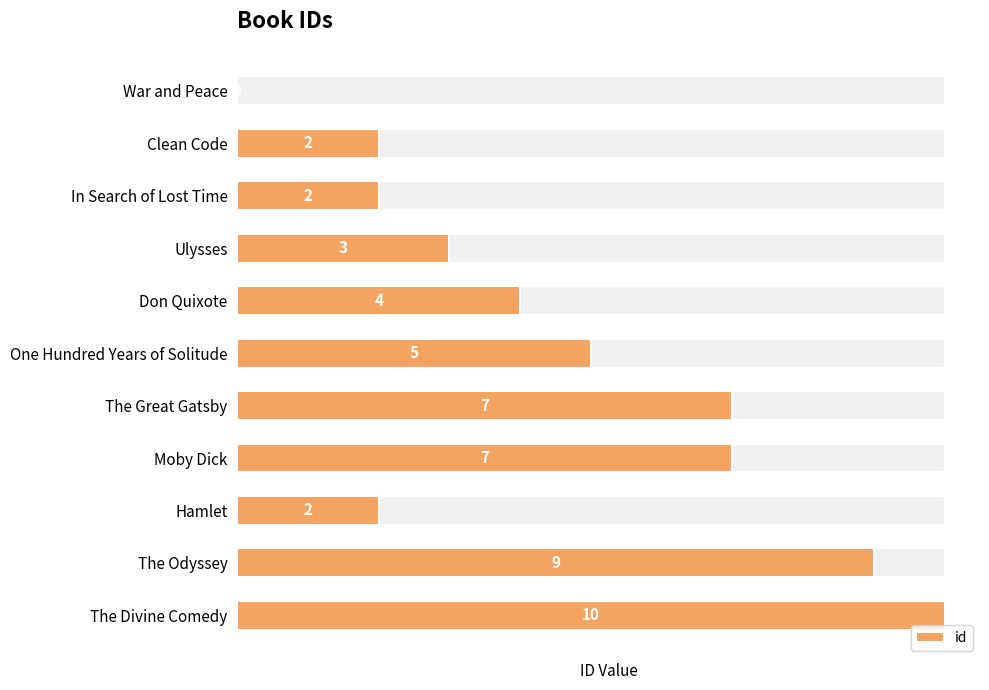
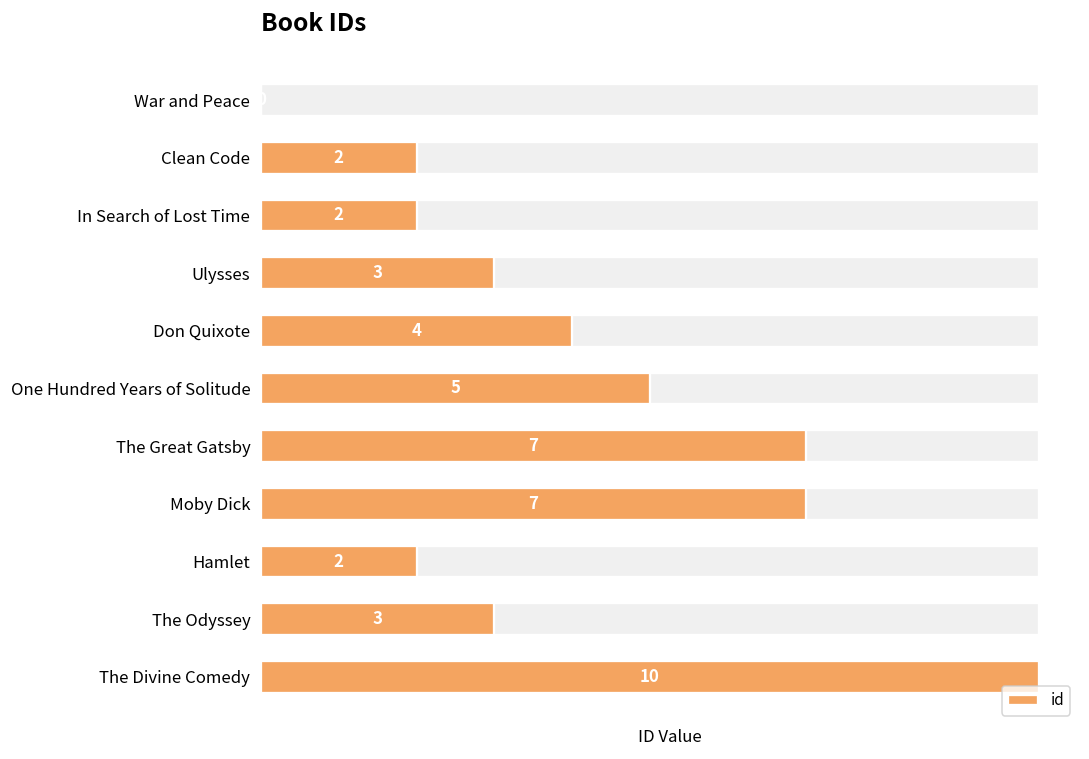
  {
    "id": {
-     "The Odyssey": 9,
+     "The Odyssey": 3,
      "The Divine Comedy": 10
    }
  }
